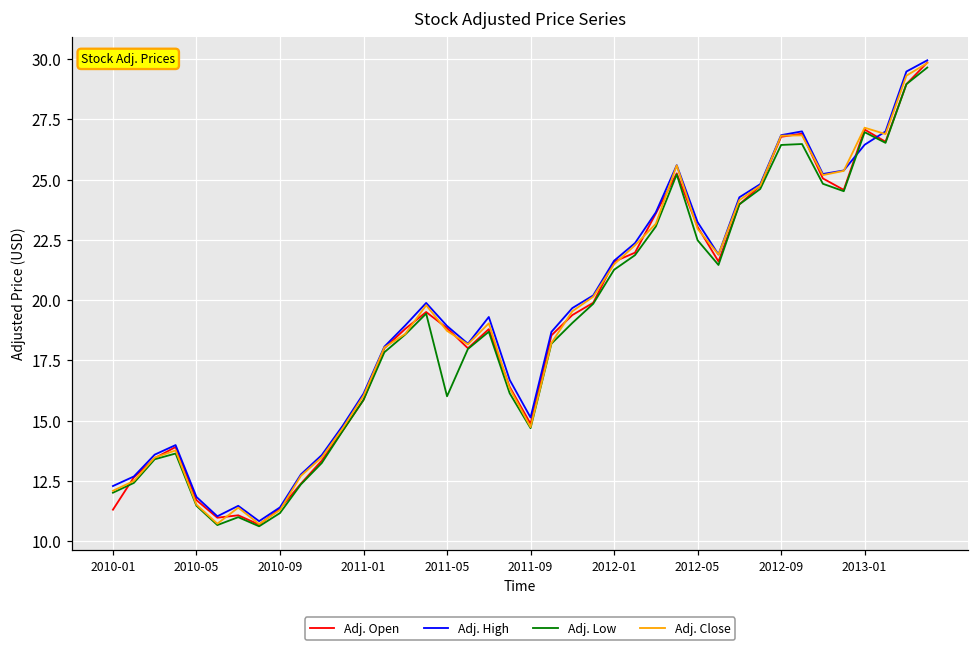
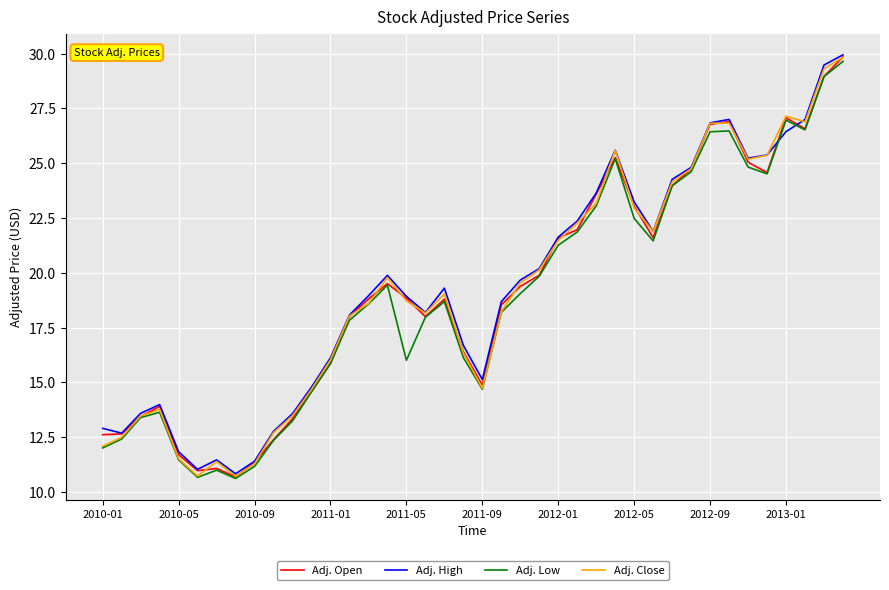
  {
    "Adj. Open": {
-     "2010-01": 11.3,
+     "2010-01": 12.6,
      "2010-05": 11.7,
      "2011-09": 14.9
    },
    "Adj. High": {
-     "2010-01": 12.3,
+     "2010-01": 12.9,
      "2010-05": 11.8,
      "2011-09": 15.1,
      "2012-05": 23.2,
      "2013-01": 26.4
    },
    "Adj. Low": {
      "2010-09": 11.2,
      "2011-05": 16.0,
      "2012-01": 21.3,
      "2012-05": 22.5,
      "2012-09": 26.4
    }
  }
